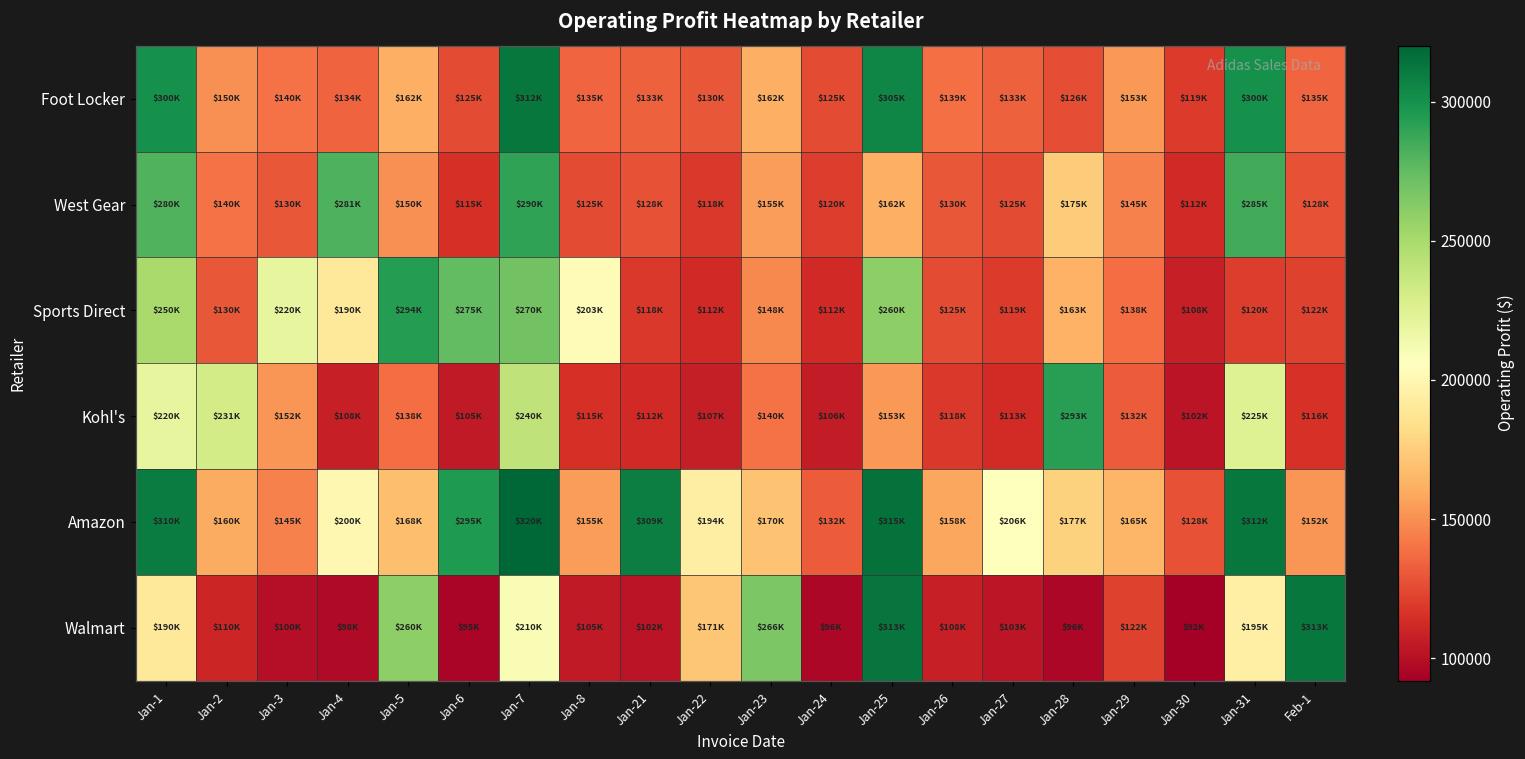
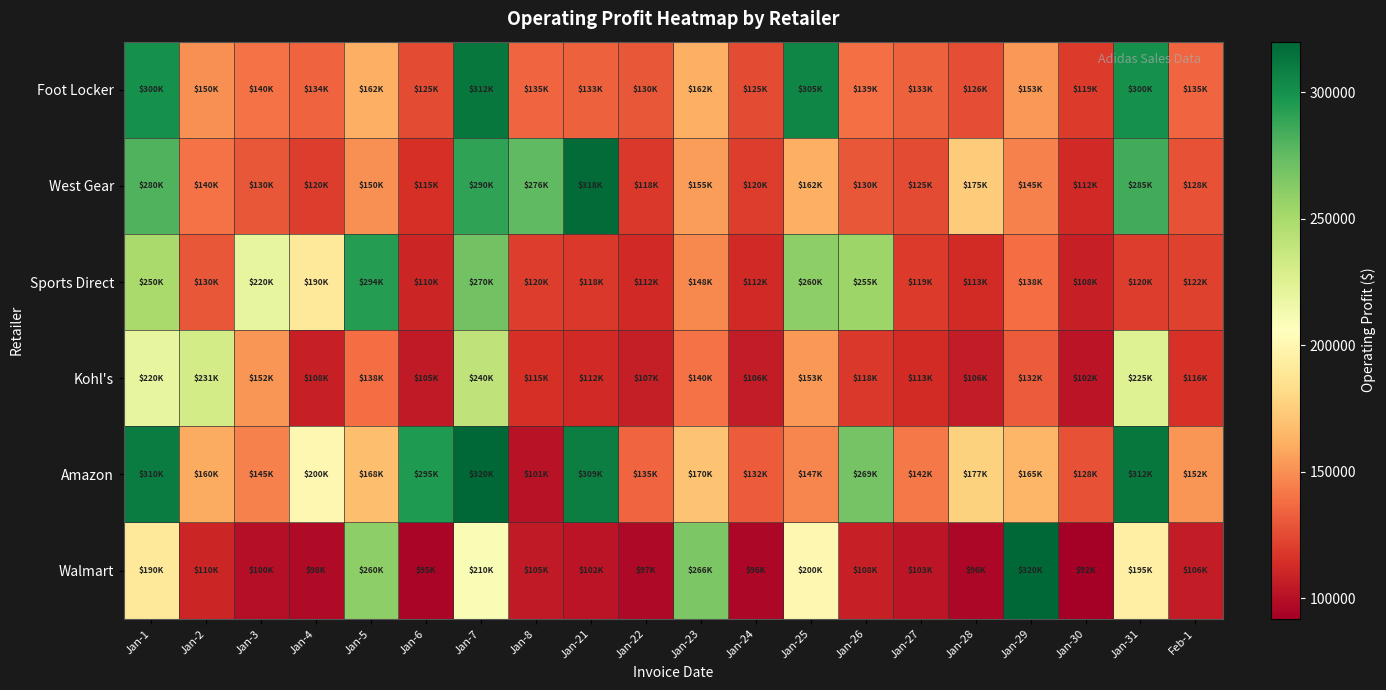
  {
    "Foot Locker": {
      "Jan-1": "$300K",
      "Jan-2": "$150K",
      "Jan-3": "$140K",
      "Jan-4": "$134K",
      "Jan-5": "$162K",
      "Jan-6": "$125K",
      "Jan-7": "$312K",
      "Jan-8": "$135K",
      "Jan-21": "$133K",
      "Jan-22": "$130K",
      "Jan-23": "$162K",
      "Jan-24": "$125K",
      "Jan-25": "$305K",
      "Jan-26": "$139K",
      "Jan-27": "$133K",
      "Jan-28": "$126K",
      "Jan-29": "$153K",
      "Jan-30": "$119K",
      "Feb-1": "$135K"
    },
    "West Gear": {
      "Jan-1": "$280K",
      "Jan-2": "$140K",
      "Jan-3": "$130K",
-     "Jan-4": "$281K",
+     "Jan-4": "$120K",
      "Jan-5": "$150K",
      "Jan-6": "$115K",
      "Jan-7": "$290K",
-     "Jan-8": "$125K",
-     "Jan-21": "$128K",
+     "Jan-8": "$276K",
+     "Jan-21": "$318K",
      "Jan-22": "$118K",
      "Jan-23": "$155K",
      "Jan-24": "$120K",
      "Jan-25": "$162K",
      "Jan-26": "$130K",
      "Jan-27": "$125K",
      "Jan-28": "$175K",
      "Jan-29": "$145K",
      "Jan-30": "$112K",
      "Jan-31": "$285K",
      "Feb-1": "$128K"
    },
    "Sports Direct": {
      "Jan-1": "$250K",
      "Jan-2": "$130K",
      "Jan-3": "$220K",
      "Jan-4": "$190K",
      "Jan-5": "$294K",
-     "Jan-6": "$275K",
+     "Jan-6": "$110K",
      "Jan-7": "$270K",
-     "Jan-8": "$203K",
+     "Jan-8": "$120K",
      "Jan-21": "$118K",
      "Jan-22": "$112K",
      "Jan-23": "$148K",
      "Jan-24": "$112K",
      "Jan-25": "$260K",
-     "Jan-26": "$125K",
+     "Jan-26": "$255K",
      "Jan-27": "$119K",
-     "Jan-28": "$163K",
+     "Jan-28": "$113K",
      "Jan-29": "$138K",
      "Jan-30": "$108K",
      "Jan-31": "$120K",
      "Feb-1": "$122K"
    },
    "Kohl's": {
      "Jan-1": "$220K",
      "Jan-2": "$231K",
      "Jan-3": "$152K",
      "Jan-4": "$108K",
      "Jan-5": "$138K",
      "Jan-6": "$105K",
      "Jan-7": "$240K",
      "Jan-8": "$115K",
      "Jan-21": "$112K",
      "Jan-22": "$107K",
      "Jan-23": "$140K",
      "Jan-24": "$106K",
      "Jan-25": "$153K",
      "Jan-26": "$118K",
      "Jan-27": "$113K",
-     "Jan-28": "$293K",
+     "Jan-28": "$106K",
      "Jan-29": "$132K",
      "Jan-30": "$102K",
      "Jan-31": "$225K",
      "Feb-1": "$116K"
    },
    "Amazon": {
      "Jan-1": "$310K",
      "Jan-2": "$160K",
      "Jan-3": "$145K",
      "Jan-4": "$200K",
      "Jan-5": "$168K",
      "Jan-6": "$295K",
      "Jan-7": "$320K",
-     "Jan-8": "$155K",
+     "Jan-8": "$101K",
      "Jan-21": "$309K",
-     "Jan-22": "$194K",
+     "Jan-22": "$135K",
      "Jan-23": "$170K",
      "Jan-24": "$132K",
-     "Jan-25": "$315K",
-     "Jan-26": "$158K",
-     "Jan-27": "$206K",
+     "Jan-25": "$147K",
+     "Jan-26": "$269K",
+     "Jan-27": "$142K",
      "Jan-28": "$177K",
      "Jan-29": "$165K",
      "Jan-30": "$128K",
      "Jan-31": "$312K",
      "Feb-1": "$152K"
    },
    "Walmart": {
      "Jan-1": "$190K",
      "Jan-2": "$110K",
      "Jan-3": "$100K",
      "Jan-4": "$98K",
      "Jan-5": "$260K",
      "Jan-6": "$95K",
      "Jan-7": "$210K",
      "Jan-8": "$105K",
      "Jan-21": "$102K",
-     "Jan-22": "$171K",
+     "Jan-22": "$97K",
      "Jan-23": "$266K",
      "Jan-24": "$96K",
-     "Jan-25": "$313K",
+     "Jan-25": "$200K",
      "Jan-26": "$108K",
      "Jan-27": "$103K",
      "Jan-28": "$96K",
-     "Jan-29": "$122K",
+     "Jan-29": "$320K",
      "Jan-30": "$92K",
      "Jan-31": "$195K",
-     "Feb-1": "$313K"
+     "Feb-1": "$106K"
    }
  }
